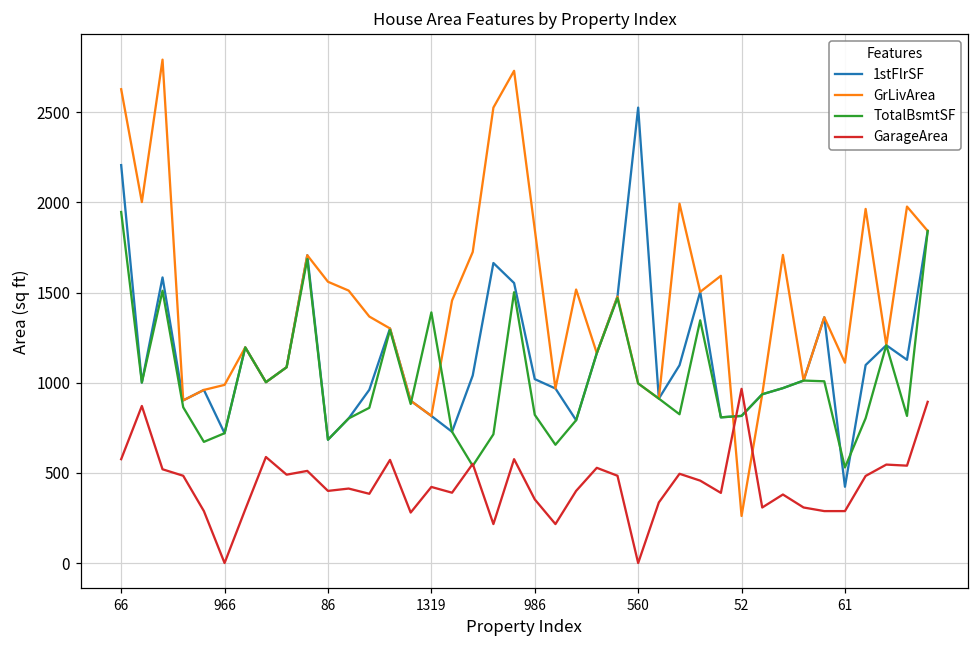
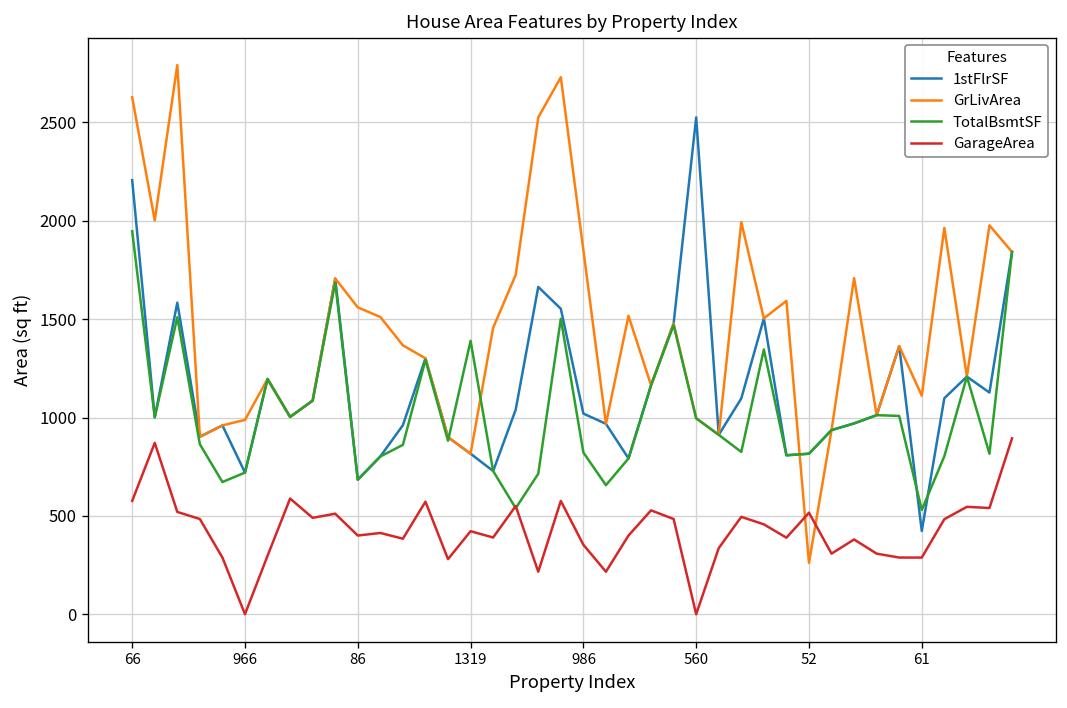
  {
    "1stFlrSF": {
      "66": 2210,
      "986": 1020,
      "560": 2530,
      "61": 420
    },
    "GrLivArea": {
      "66": 2630,
      "966": 990,
      "86": 1560,
      "986": 1850,
      "52": 260,
      "61": 1110
    },
    "TotalBsmtSF": {
      "66": 1950,
      "1319": 1390,
      "986": 820,
      "61": 530
    },
    "GarageArea": {
      "66": 580,
      "966": 0,
      "86": 400,
      "1319": 420,
      "986": 350,
      "560": 0,
-     "52": 970,
+     "52": 520,
      "61": 290
    }
  }
